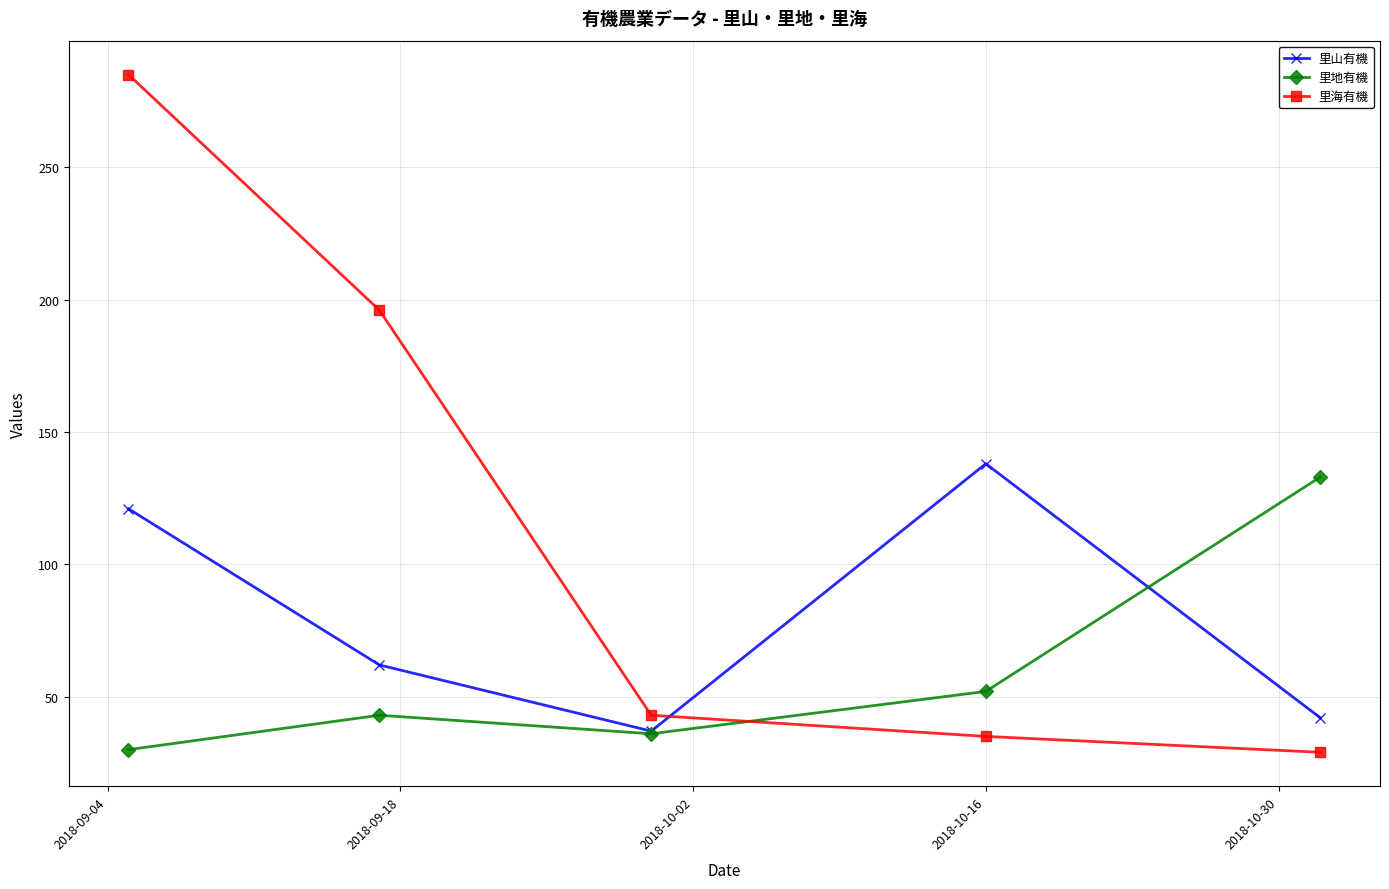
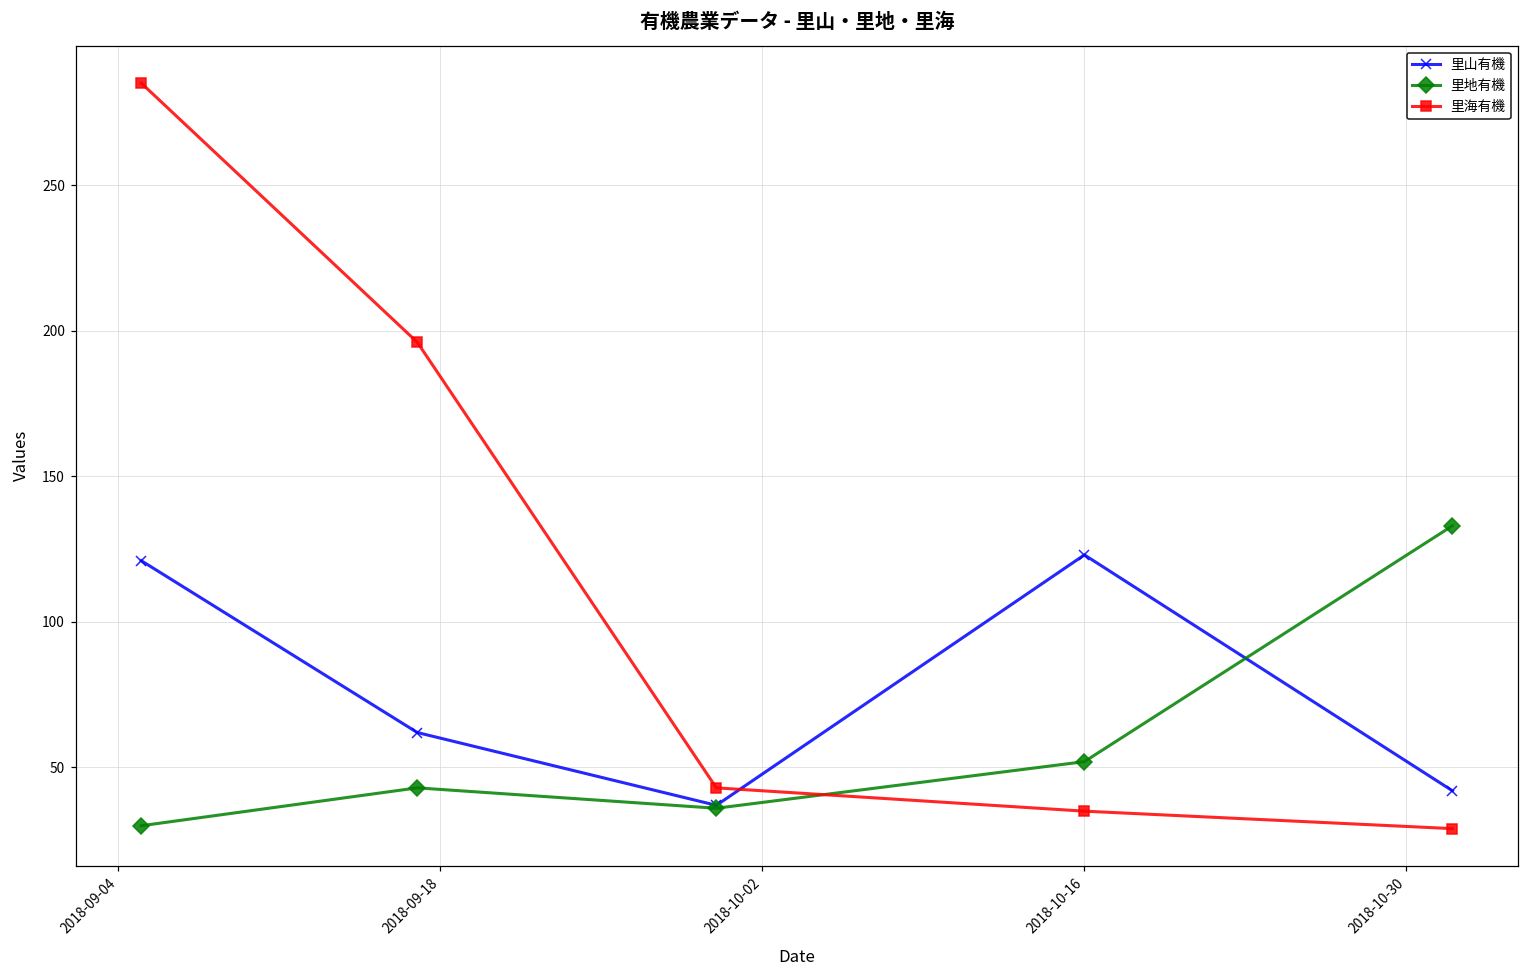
  {
    "里山有機": {
-     "2018-10-16": 138
+     "2018-10-16": 123
    },
    "里地有機": {
      "2018-10-16": 52
    },
    "里海有機": {
      "2018-10-16": 35
    }
  }
